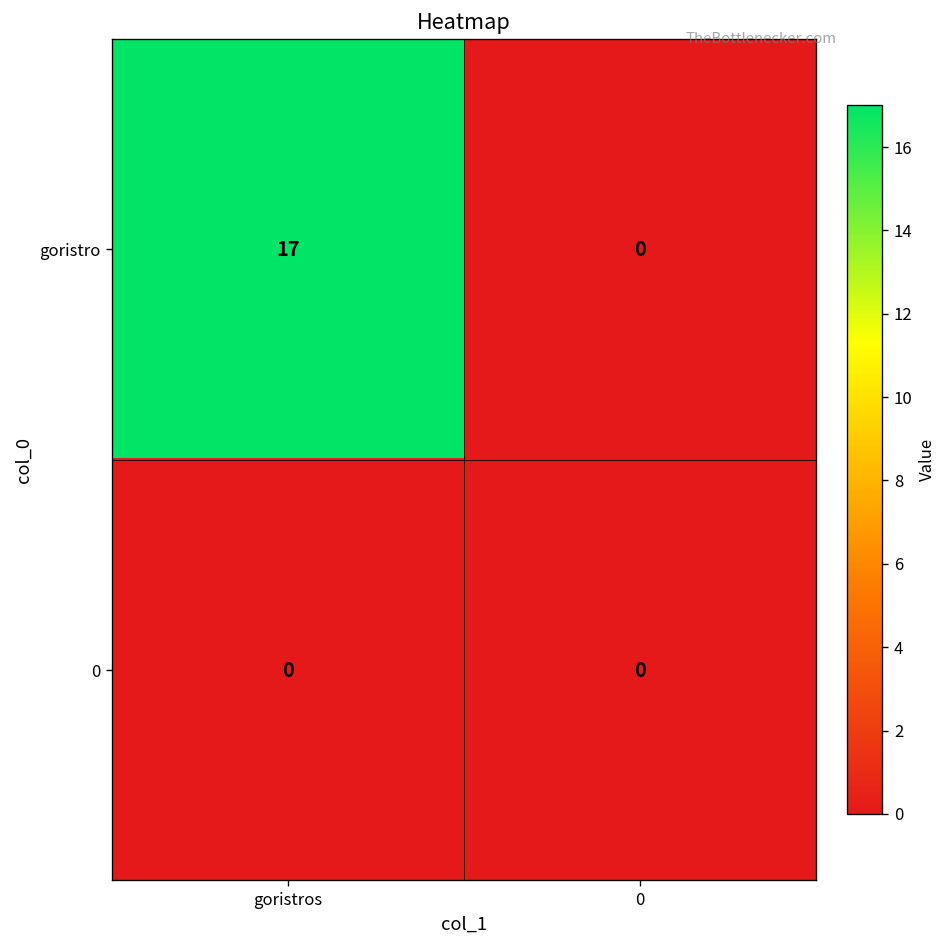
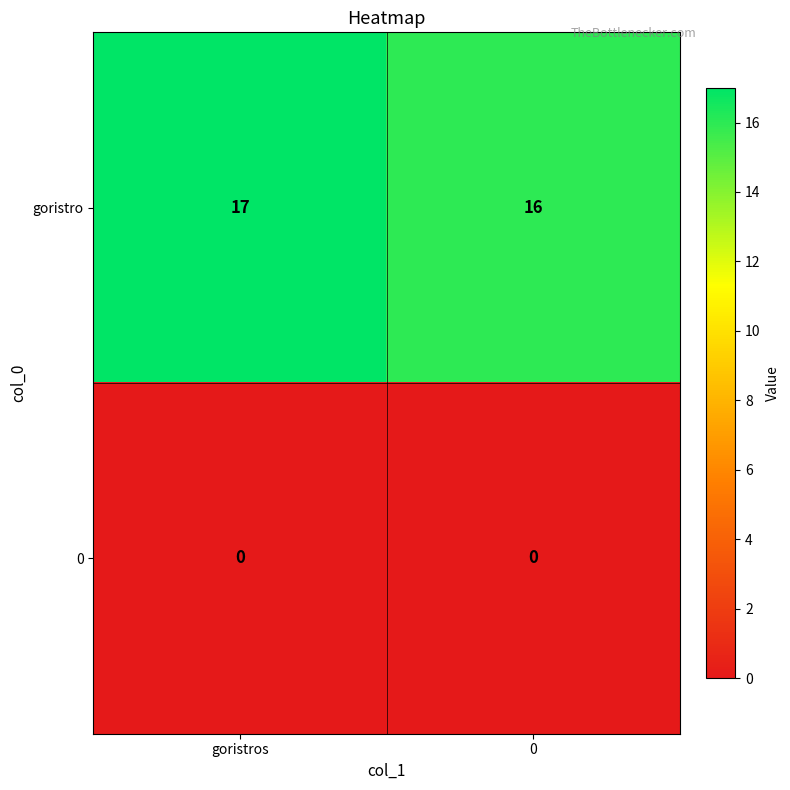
  {
    "goristro": {
      "goristros": 17,
-     "0": 0
+     "0": 16
    },
    "0": {
      "goristros": 0,
      "0": 0
    }
  }
